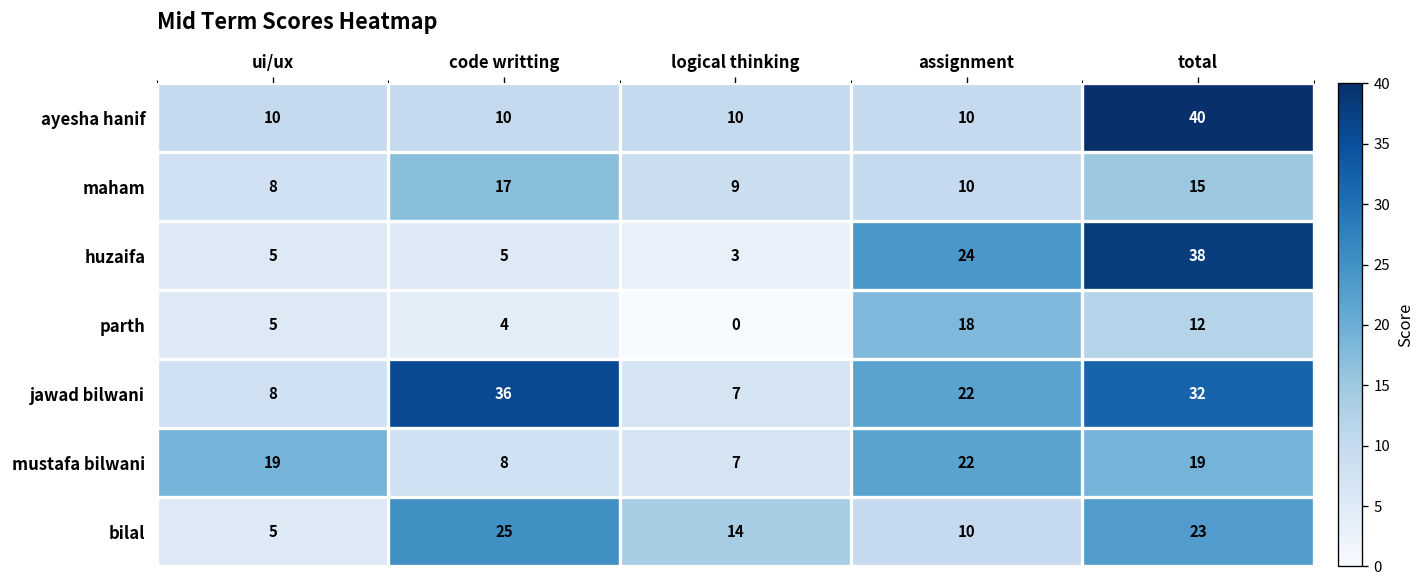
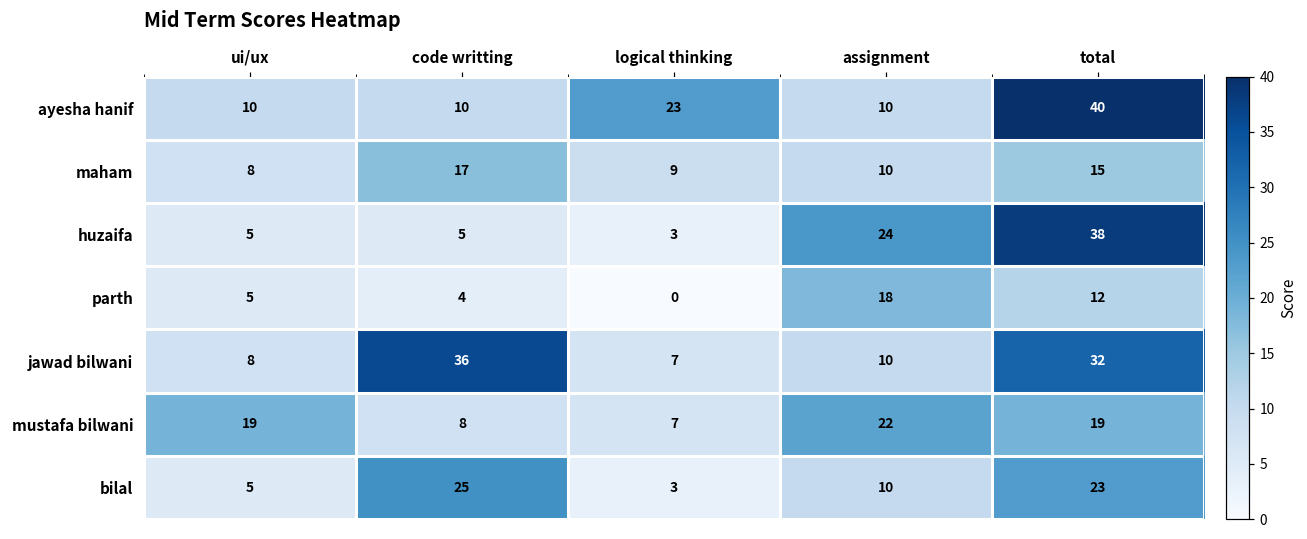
  {
    "ayesha hanif": {
      "ui/ux": 10,
      "code writting": 10,
-     "logical thinking": 10,
+     "logical thinking": 23,
      "assignment": 10,
      "total": 40
    },
    "maham": {
      "ui/ux": 8,
      "code writting": 17,
      "logical thinking": 9,
      "assignment": 10,
      "total": 15
    },
    "huzaifa": {
      "ui/ux": 5,
      "code writting": 5,
      "logical thinking": 3,
      "assignment": 24,
      "total": 38
    },
    "parth": {
      "ui/ux": 5,
      "code writting": 4,
      "logical thinking": 0,
      "assignment": 18,
      "total": 12
    },
    "jawad bilwani": {
      "ui/ux": 8,
      "code writting": 36,
      "logical thinking": 7,
-     "assignment": 22,
+     "assignment": 10,
      "total": 32
    },
    "mustafa bilwani": {
      "ui/ux": 19,
      "code writting": 8,
      "logical thinking": 7,
      "assignment": 22,
      "total": 19
    },
    "bilal": {
      "ui/ux": 5,
      "code writting": 25,
-     "logical thinking": 14,
+     "logical thinking": 3,
      "assignment": 10,
      "total": 23
    }
  }
